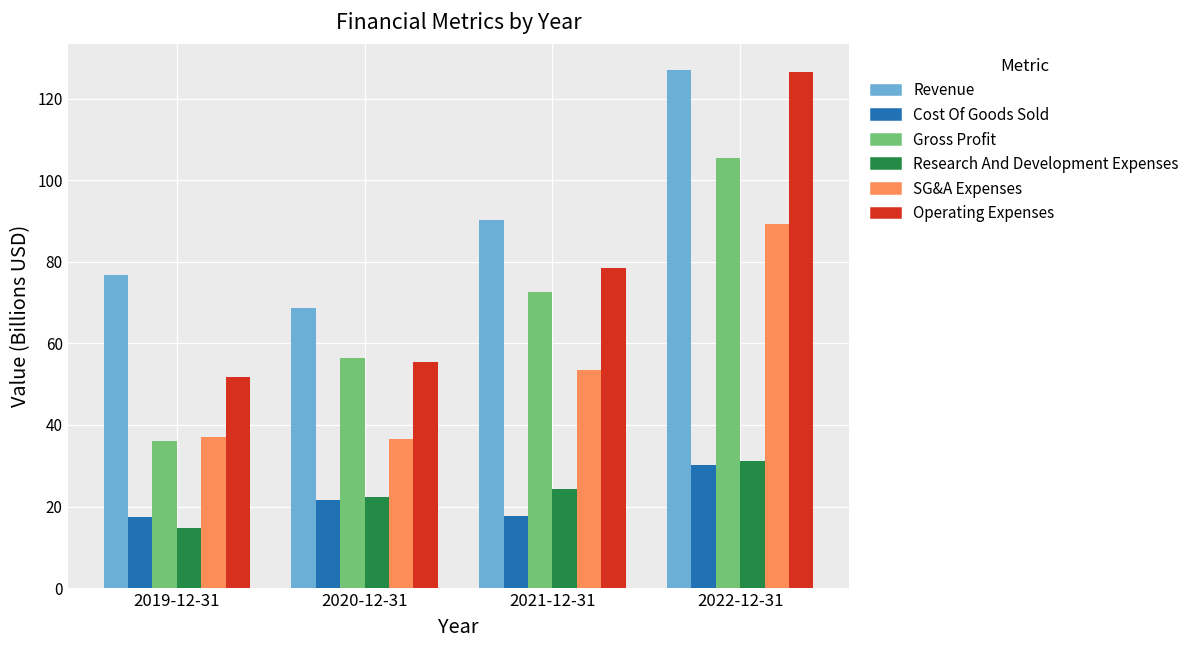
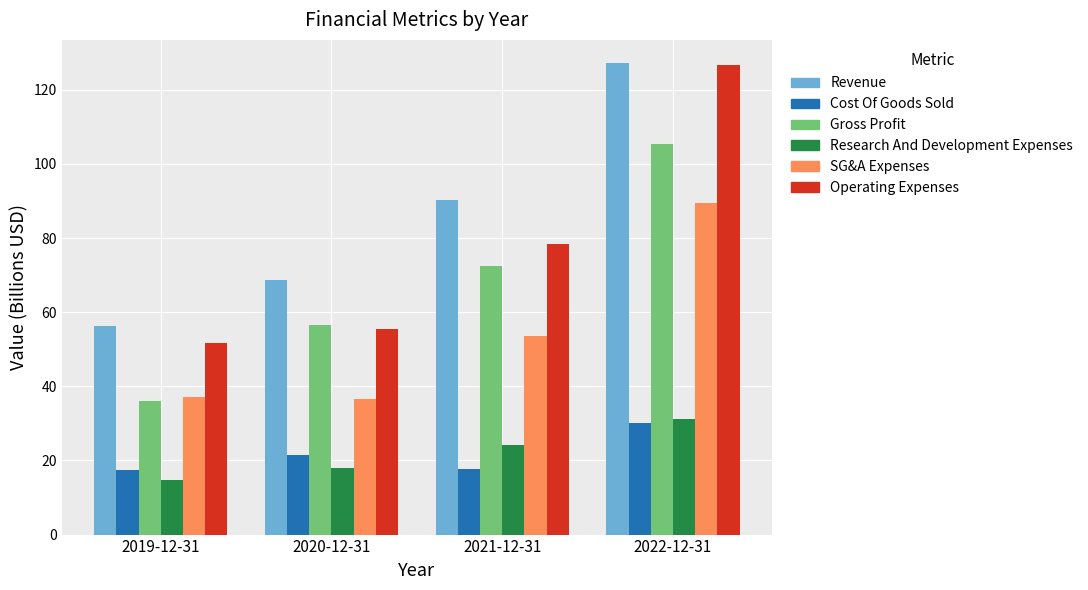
  {
    "Revenue": {
-     "2019-12-31": 77,
+     "2019-12-31": 56,
      "2020-12-31": 69,
      "2021-12-31": 90,
      "2022-12-31": 127
    },
    "Cost Of Goods Sold": {
      "2019-12-31": 18,
      "2020-12-31": 22,
      "2021-12-31": 18,
      "2022-12-31": 30
    },
    "Gross Profit": {
      "2019-12-31": 36,
      "2020-12-31": 56,
      "2021-12-31": 73,
      "2022-12-31": 105
    },
    "Research And Development Expenses": {
      "2019-12-31": 15,
-     "2020-12-31": 22,
+     "2020-12-31": 18,
      "2021-12-31": 24,
      "2022-12-31": 31
    },
    "SG&A Expenses": {
      "2019-12-31": 37,
      "2020-12-31": 37,
      "2021-12-31": 53,
      "2022-12-31": 89
    },
    "Operating Expenses": {
      "2019-12-31": 52,
      "2020-12-31": 55,
      "2021-12-31": 78,
      "2022-12-31": 127
    }
  }
